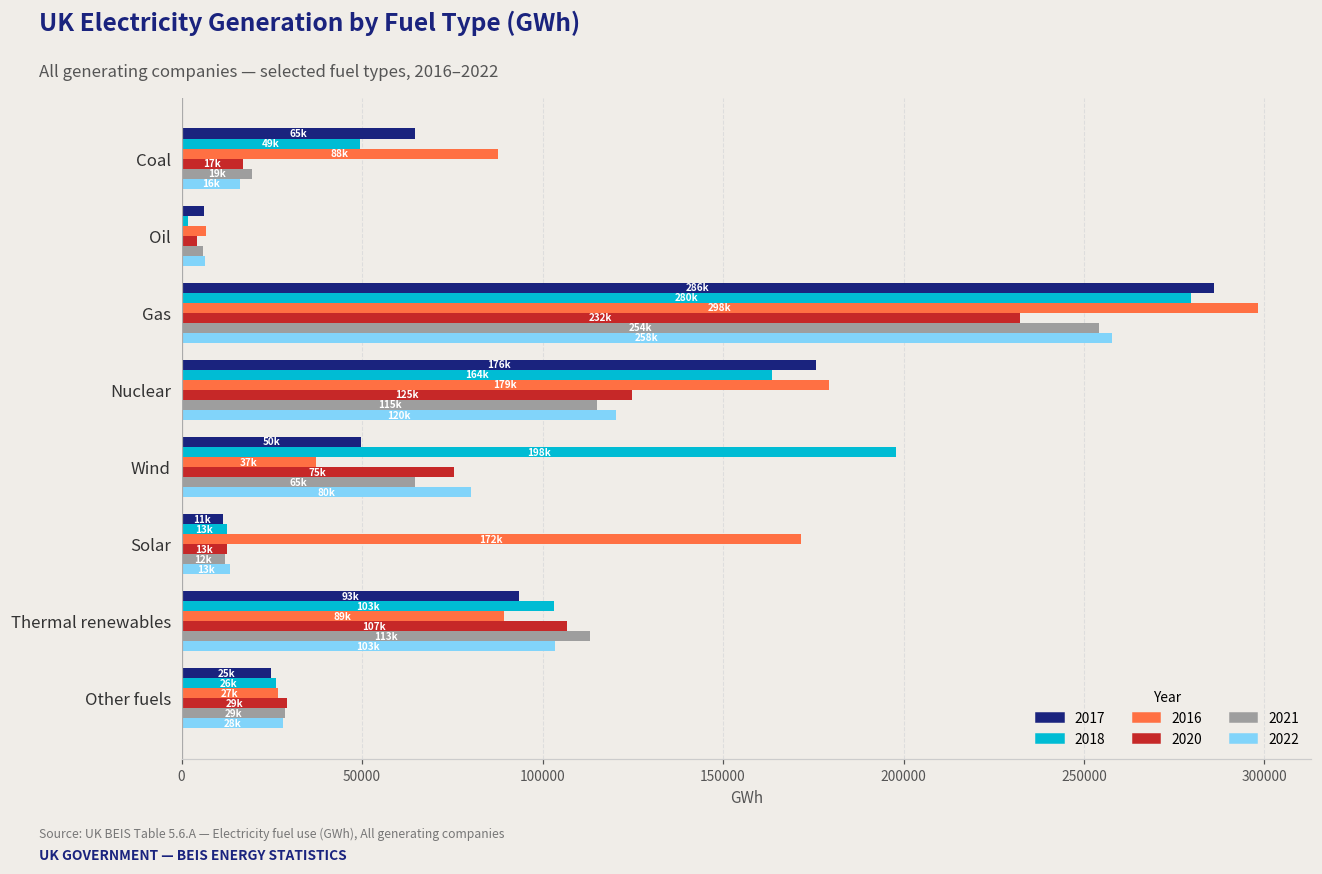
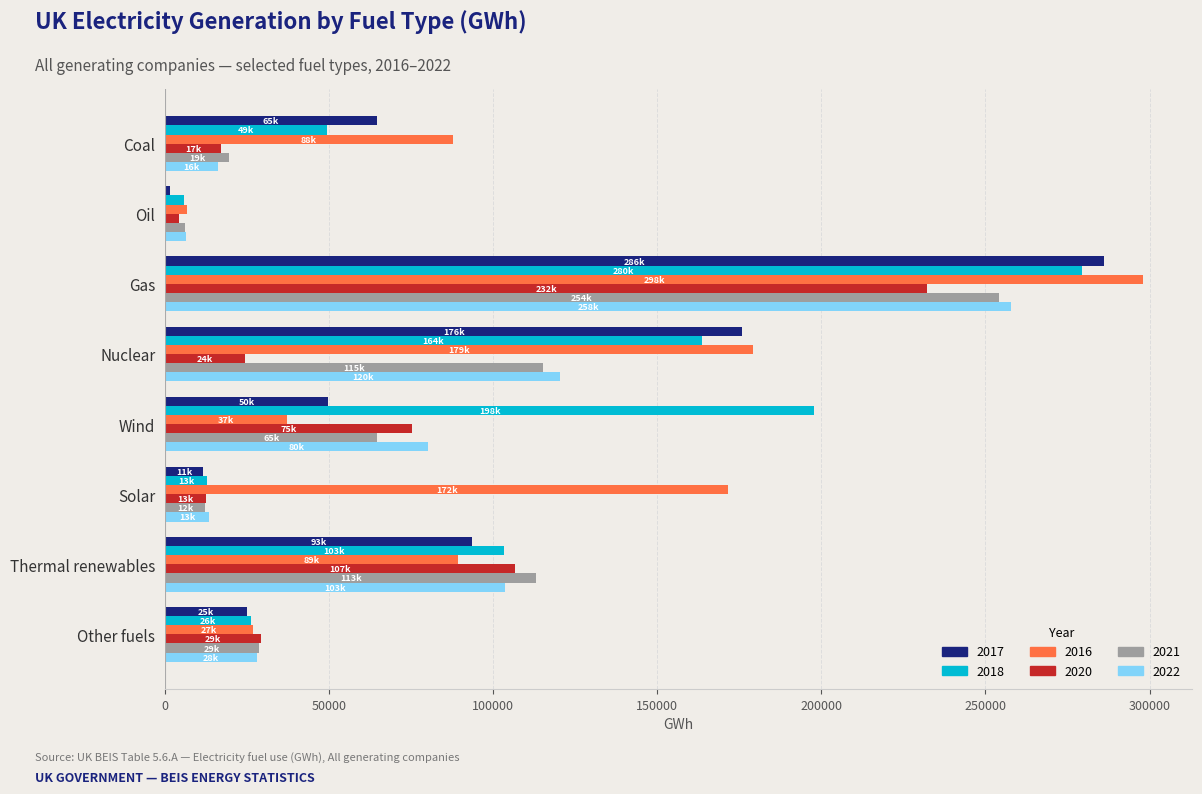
  {
    "2017": {
-     "Oil": "6000"
+     "Oil": "1000"
    },
    "2018": {
-     "Oil": "2000"
+     "Oil": "6000"
    },
    "2016": {
      "Coal": "88k",
      "Gas": "298k",
      "Nuclear": "179k",
      "Wind": "37k",
      "Solar": "172k",
      "Thermal renewables": "89k",
      "Other fuels": "27k"
    },
    "2020": {
      "Coal": "17k",
      "Gas": "232k",
-     "Nuclear": "125k",
+     "Nuclear": "24k",
      "Wind": "75k",
      "Solar": "13k",
      "Thermal renewables": "107k",
      "Other fuels": "29k"
    },
    "2021": {
      "Coal": "19k",
      "Gas": "254k",
      "Nuclear": "115k",
      "Wind": "65k",
      "Solar": "12k",
      "Thermal renewables": "113k",
      "Other fuels": "29k"
    },
    "2022": {
      "Coal": "16k",
      "Gas": "258k",
      "Nuclear": "120k",
      "Wind": "80k",
      "Solar": "13k",
      "Thermal renewables": "103k",
      "Other fuels": "28k"
    }
  }
